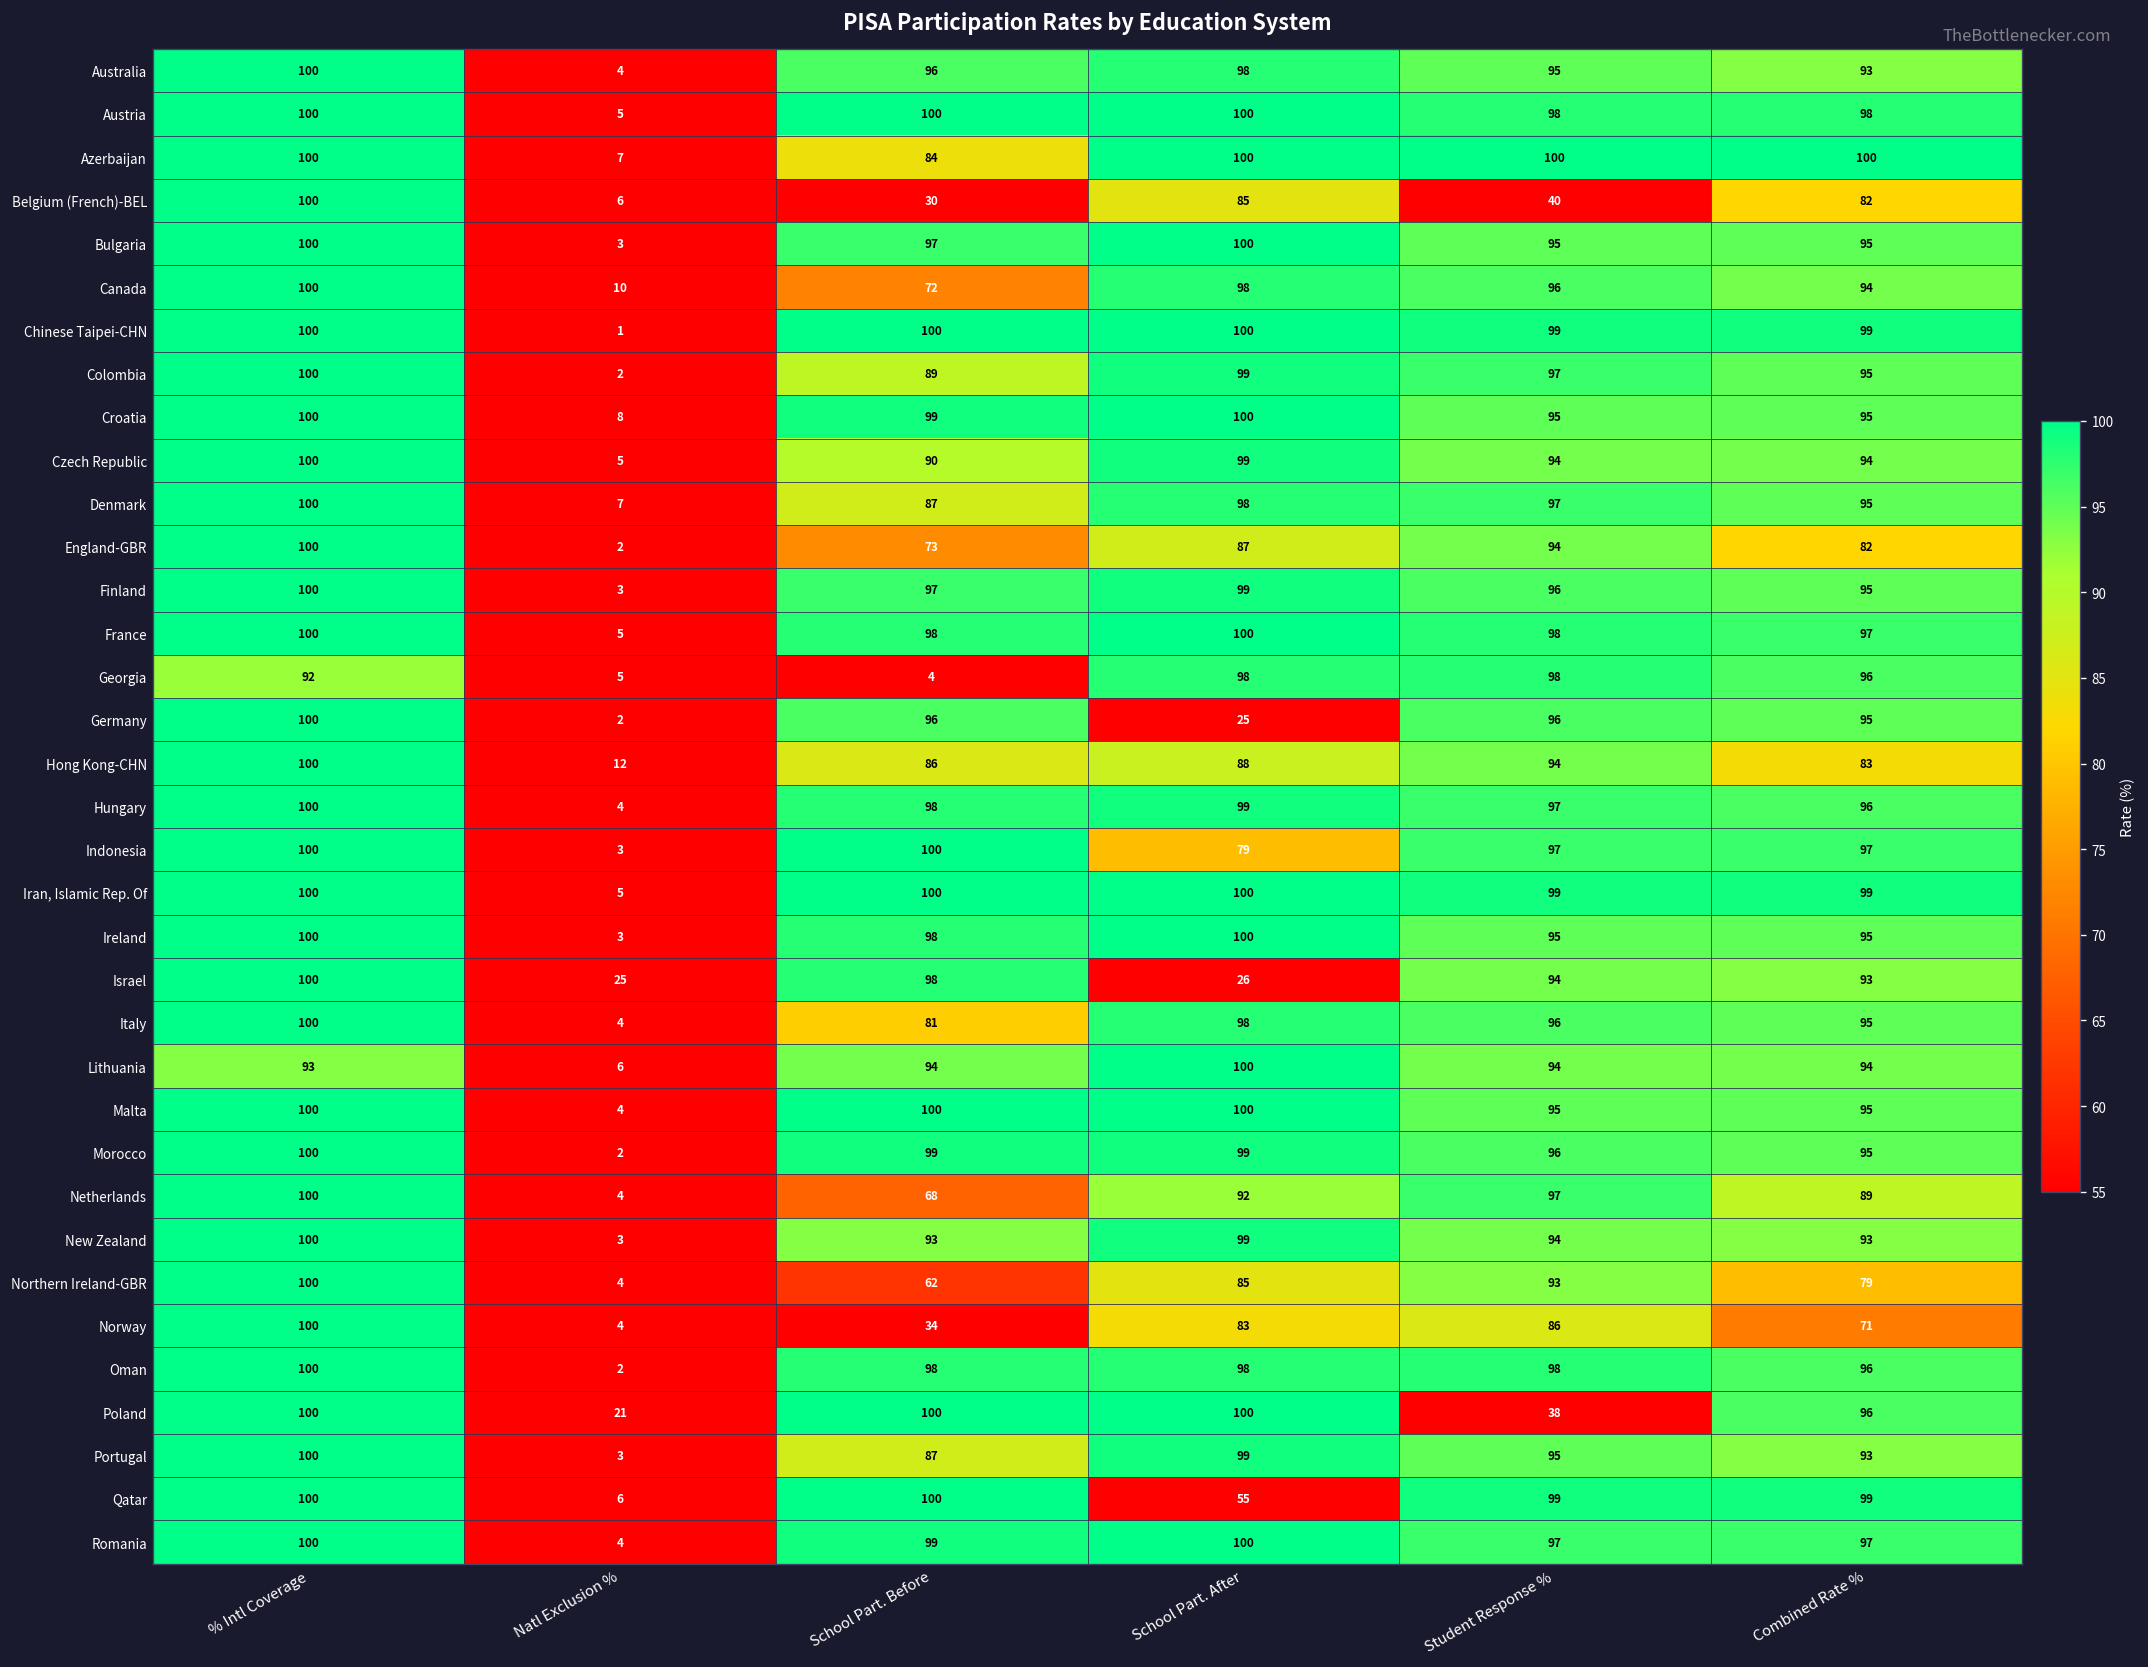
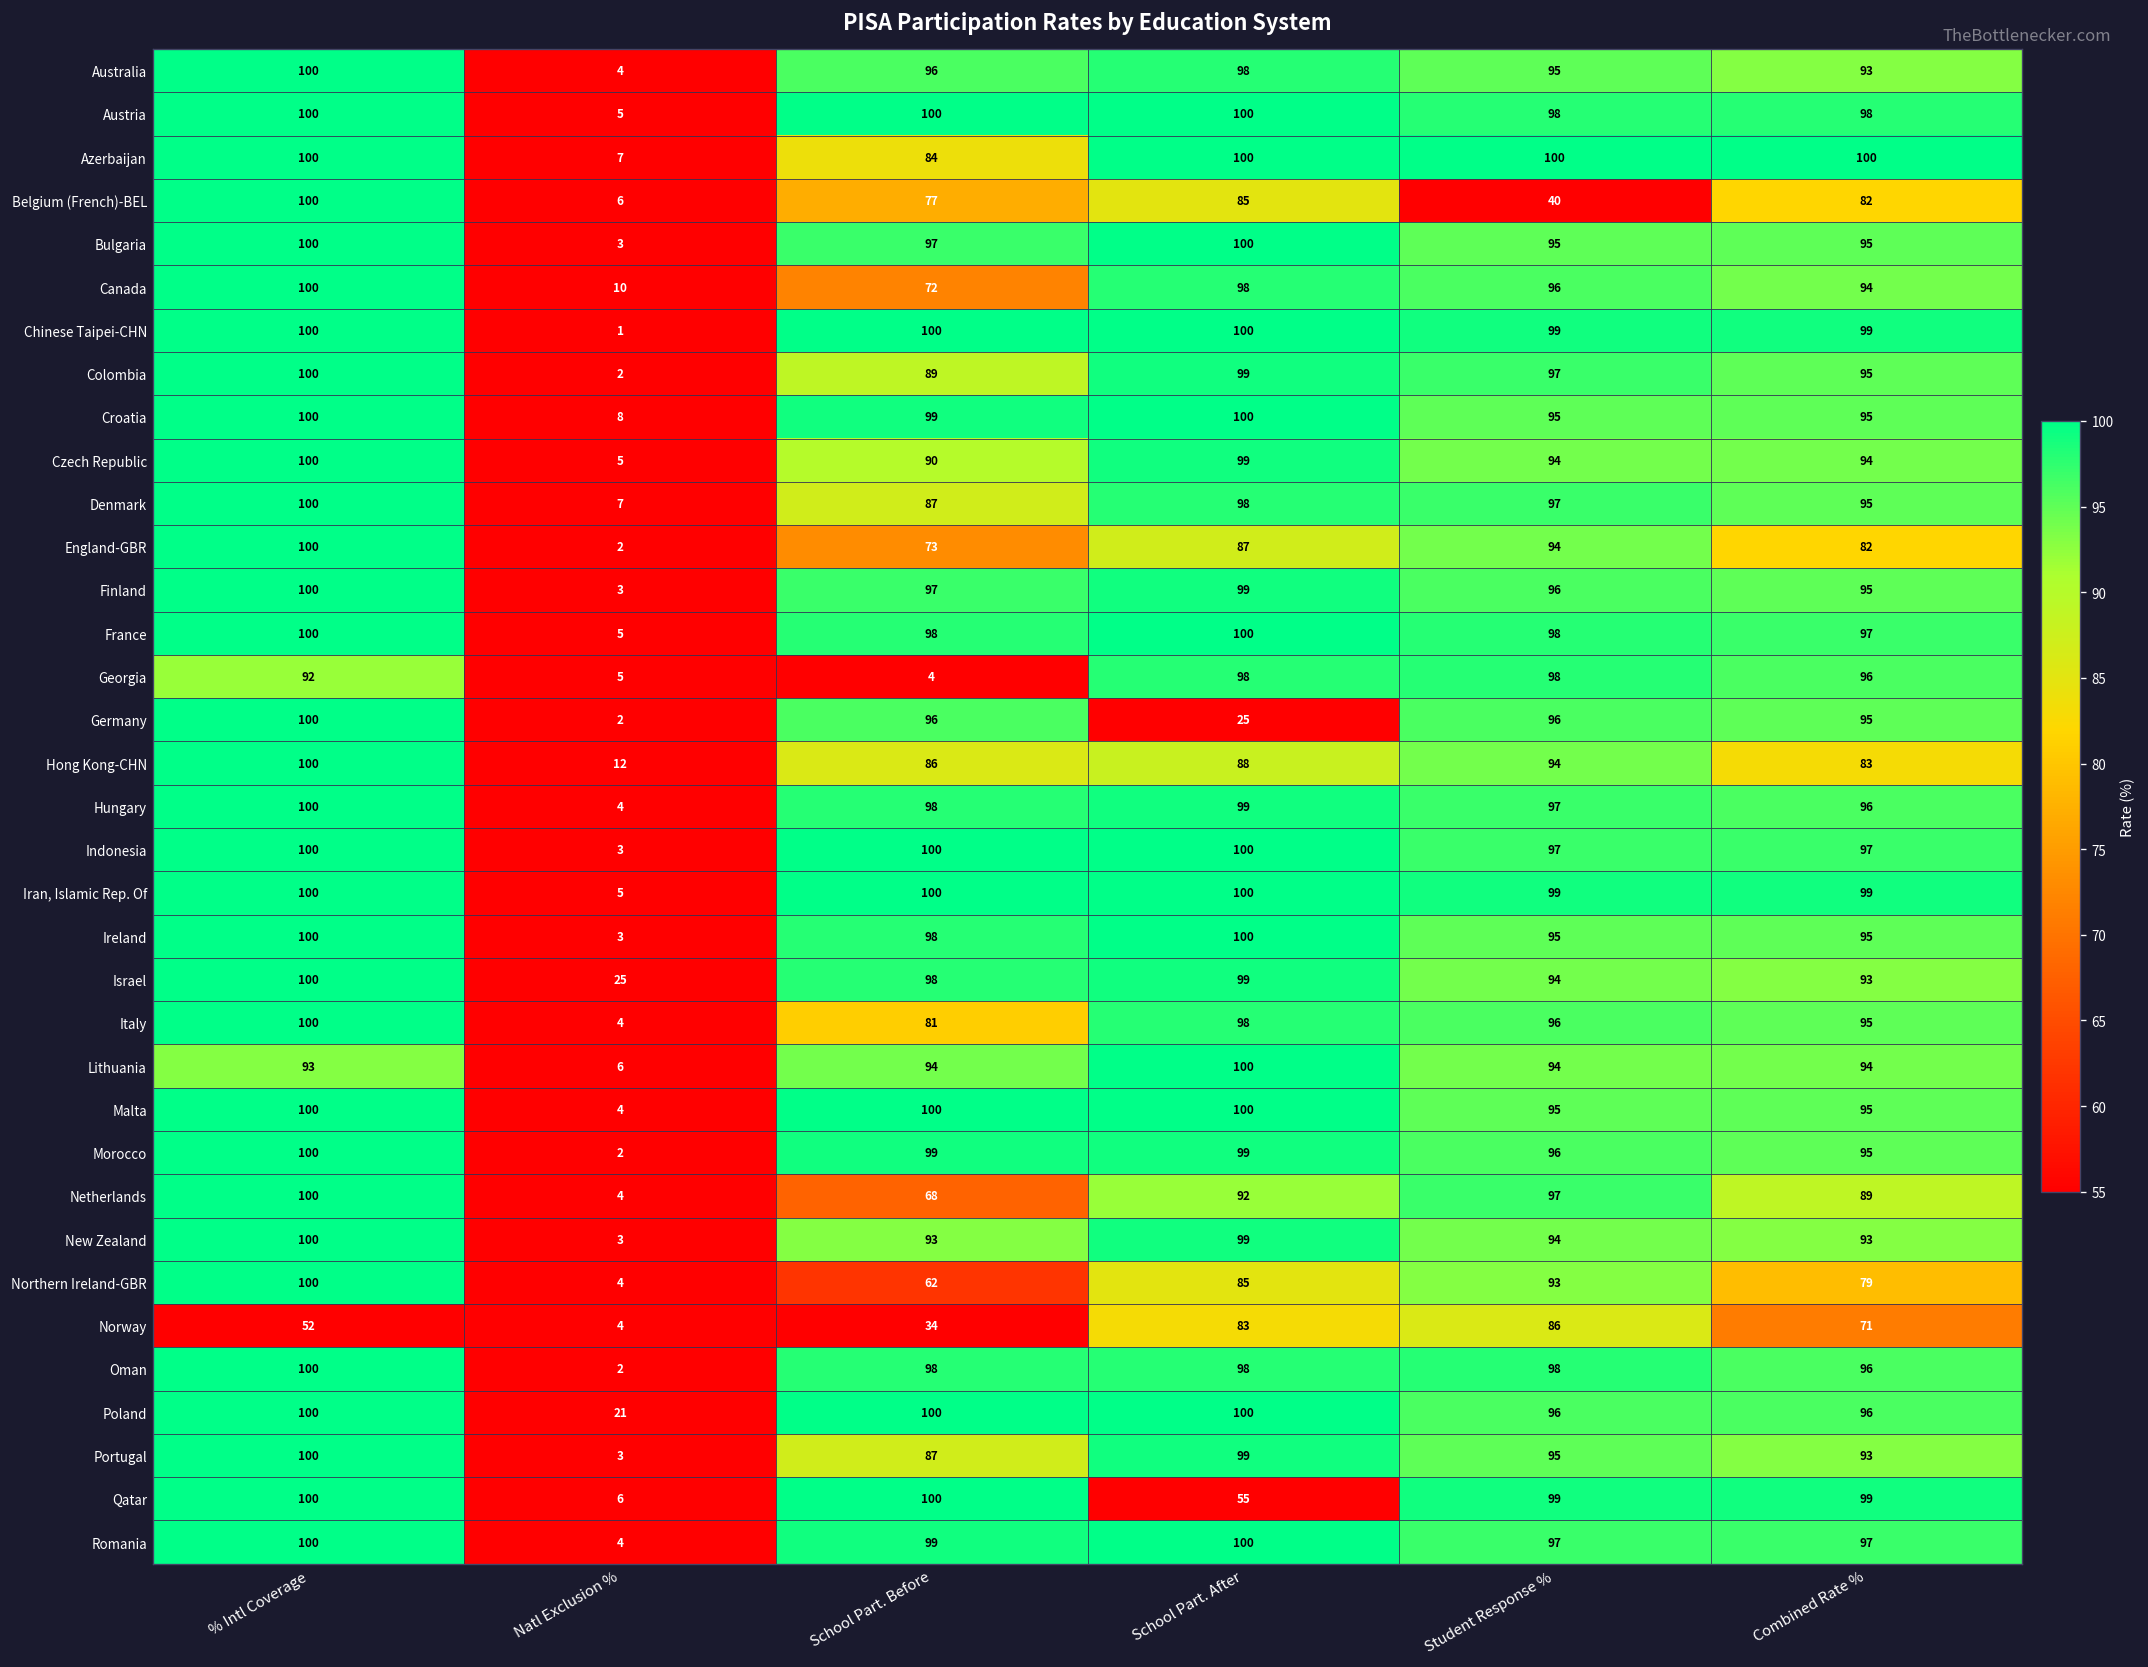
  {
    "Belgium (French)-BEL": {
      "% Intl Coverage": 100,
      "Natl Exclusion %": 6,
-     "School Part. Before": 30,
+     "School Part. Before": 77,
      "School Part. After": 85,
      "Student Response %": 40,
      "Combined Rate %": 82
    },
    "Indonesia": {
      "% Intl Coverage": 100,
      "Natl Exclusion %": 3,
      "School Part. Before": 100,
-     "School Part. After": 79,
+     "School Part. After": 100,
      "Student Response %": 97,
      "Combined Rate %": 97
    },
    "Israel": {
      "% Intl Coverage": 100,
      "Natl Exclusion %": 25,
      "School Part. Before": 98,
-     "School Part. After": 26,
+     "School Part. After": 99,
      "Student Response %": 94,
      "Combined Rate %": 93
    },
    "Norway": {
-     "% Intl Coverage": 100,
+     "% Intl Coverage": 52,
      "Natl Exclusion %": 4,
      "School Part. Before": 34,
      "School Part. After": 83,
      "Student Response %": 86,
      "Combined Rate %": 71
    },
    "Poland": {
      "% Intl Coverage": 100,
      "Natl Exclusion %": 21,
      "School Part. Before": 100,
      "School Part. After": 100,
-     "Student Response %": 38,
+     "Student Response %": 96,
      "Combined Rate %": 96
    }
  }
